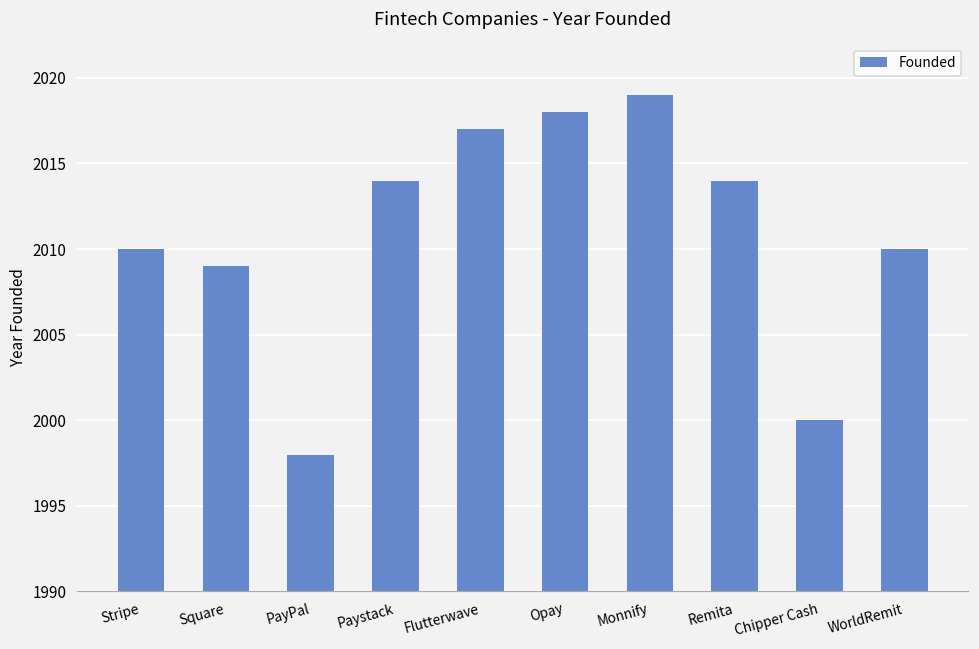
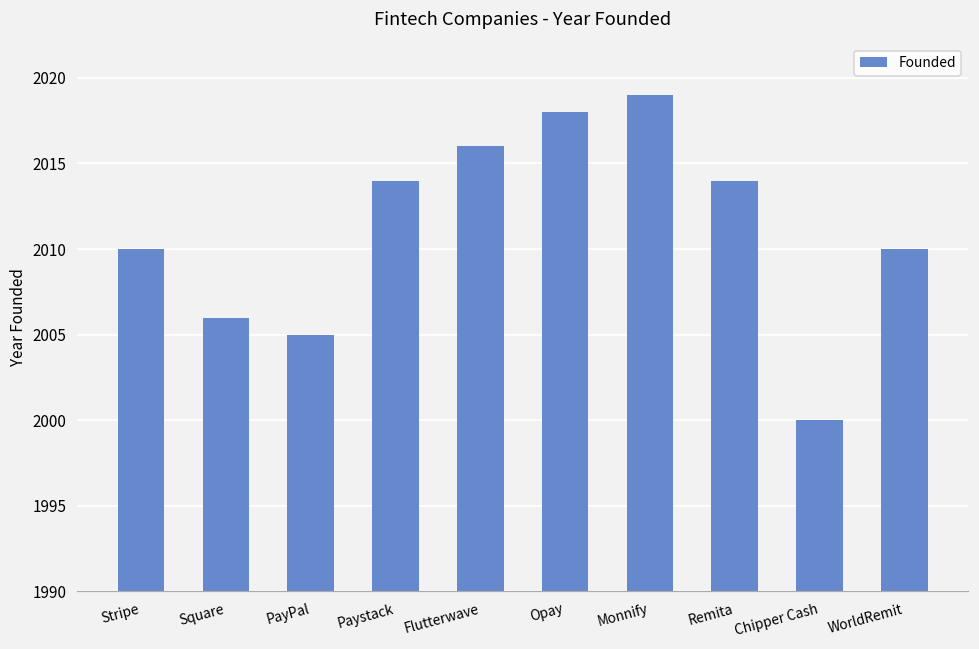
  {
    "Stripe": 2010,
-   "Square": 2009,
-   "PayPal": 1998,
+   "Square": 2006,
+   "PayPal": 2005,
    "Paystack": 2014,
-   "Flutterwave": 2017,
+   "Flutterwave": 2016,
    "Opay": 2018,
    "Monnify": 2019,
    "Remita": 2014,
    "Chipper Cash": 2000,
    "WorldRemit": 2010
  }
